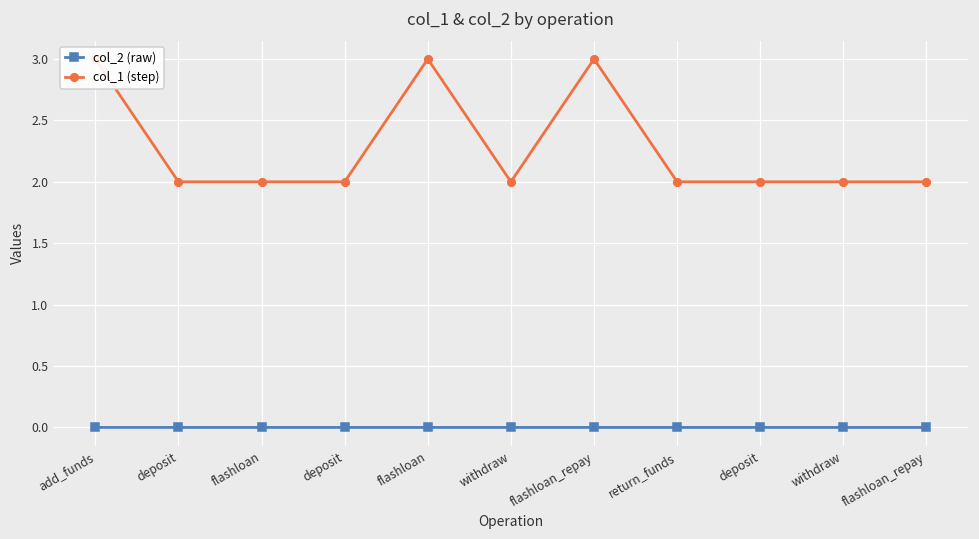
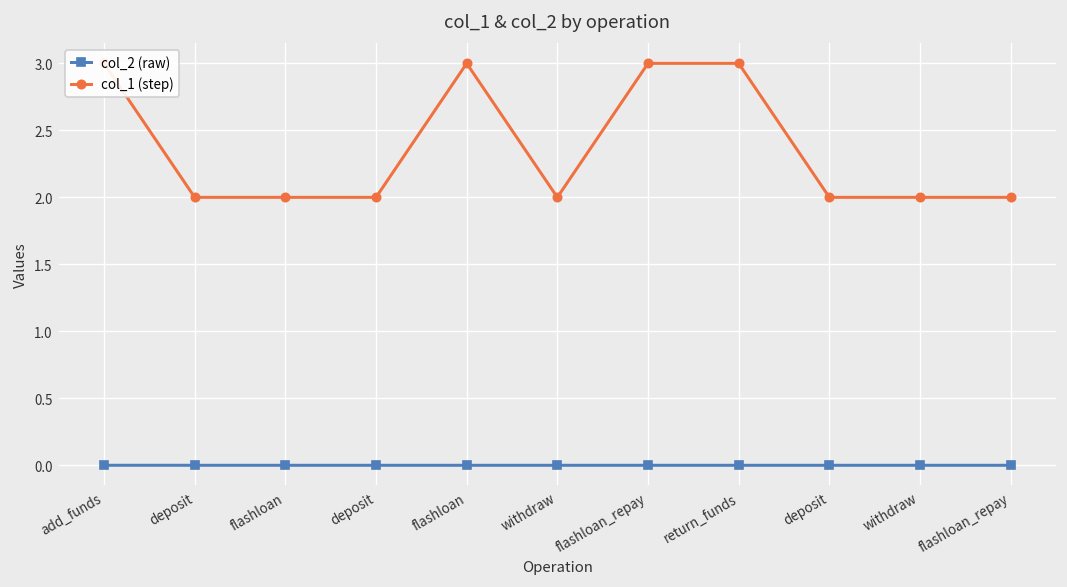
  {
    "col_2 (raw)": {
      "add_funds": 0,
      "return_funds": 0
    },
    "col_1 (step)": {
-     "return_funds": 2
+     "return_funds": 3
    }
  }
